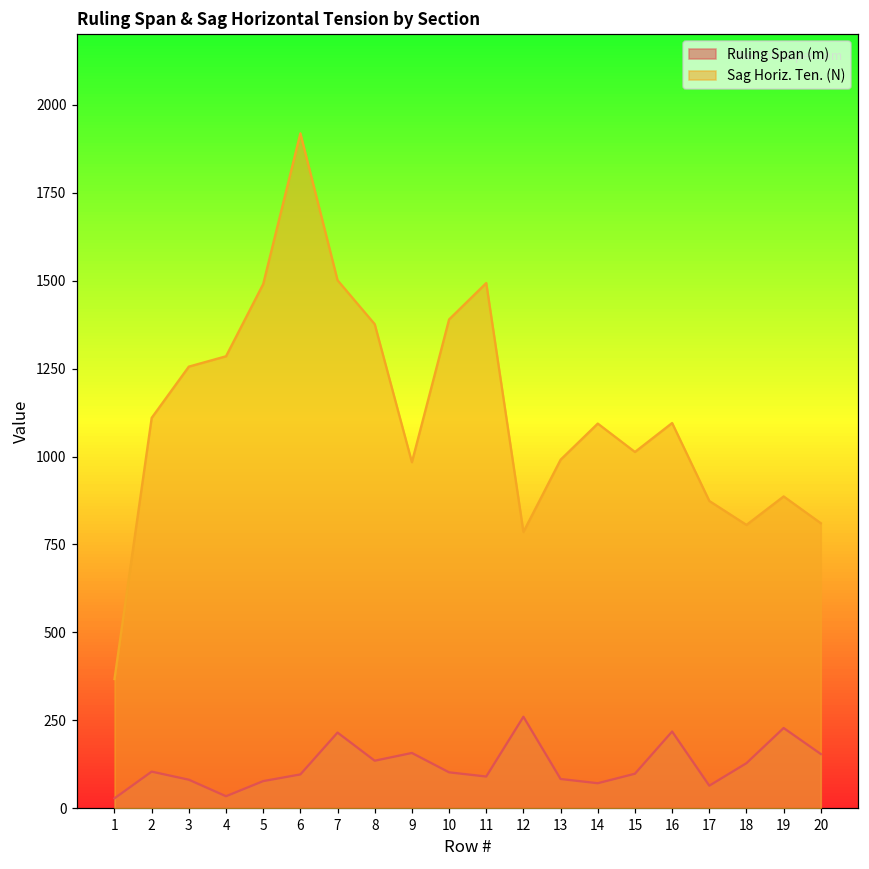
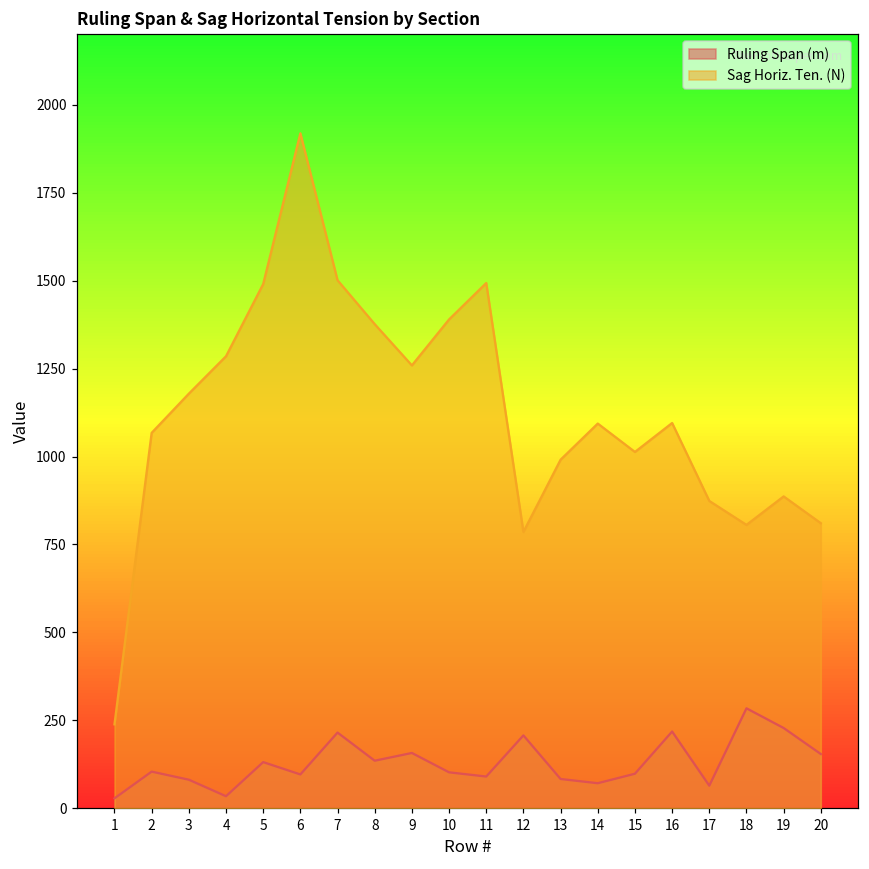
  {
    "Ruling Span (m)": {
      "1": 30,
      "2": 100,
      "3": 80,
      "4": 30,
-     "5": 80,
+     "5": 130,
      "6": 100,
      "7": 220,
      "8": 140,
      "9": 160,
      "10": 100,
      "11": 90,
-     "12": 260,
+     "12": 210,
      "13": 80,
      "14": 70,
      "15": 100,
      "16": 220,
      "17": 60,
-     "18": 130,
+     "18": 280,
      "19": 230,
      "20": 150
    },
    "Sag Horiz. Ten. (N)": {
-     "1": 370,
-     "2": 1110,
-     "3": 1260,
+     "1": 240,
+     "2": 1070,
+     "3": 1180,
      "4": 1290,
      "5": 1490,
      "6": 1920,
      "7": 1500,
      "8": 1380,
-     "9": 980,
+     "9": 1260,
      "10": 1390,
      "11": 1490,
      "12": 790,
      "13": 990,
      "14": 1090,
      "15": 1010,
      "16": 1100,
      "17": 870,
      "18": 810,
      "19": 890,
      "20": 810
    }
  }
